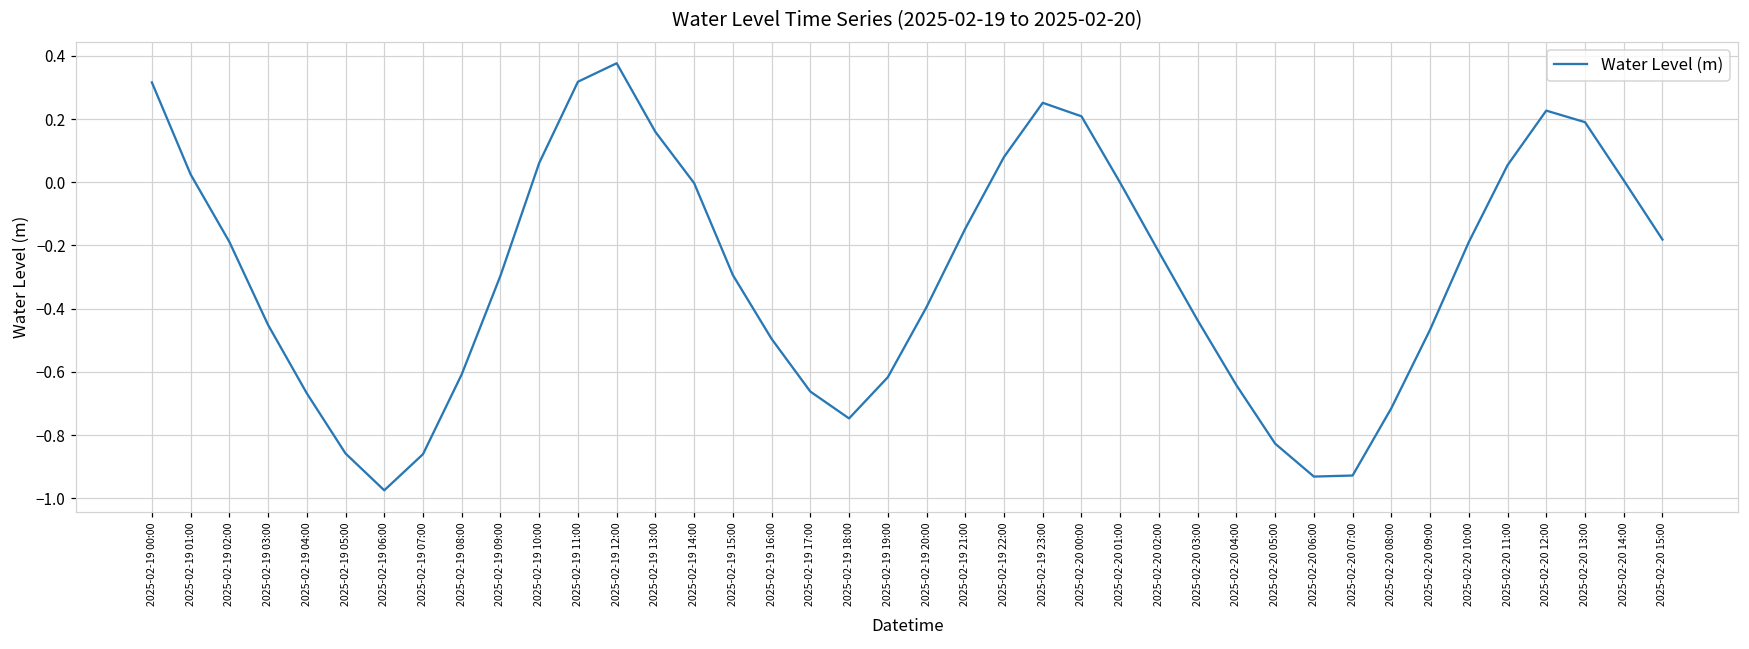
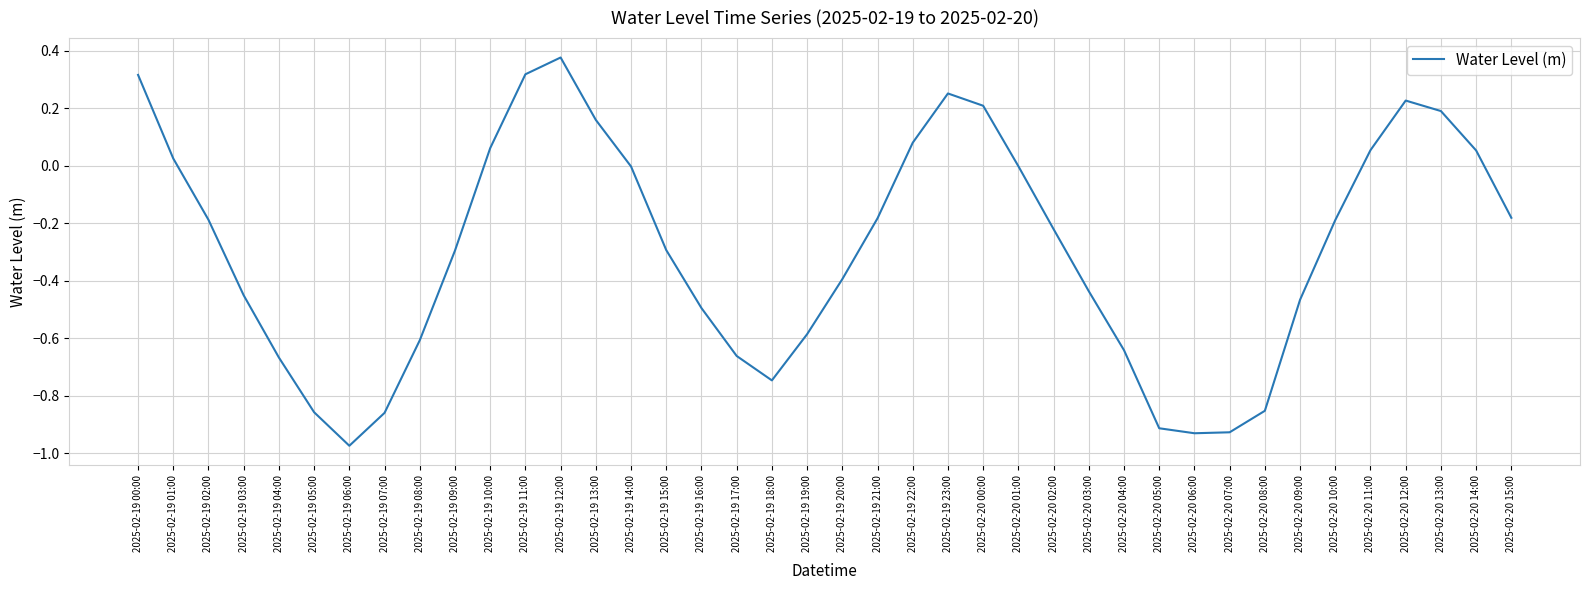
  {
    "2025-02-19 00:00": 0.32,
    "2025-02-19 01:00": 0.02,
    "2025-02-19 02:00": -0.19,
    "2025-02-19 03:00": -0.45,
    "2025-02-19 04:00": -0.67,
    "2025-02-19 05:00": -0.86,
    "2025-02-19 06:00": -0.97,
    "2025-02-19 07:00": -0.86,
    "2025-02-19 08:00": -0.61,
    "2025-02-19 09:00": -0.30,
    "2025-02-19 10:00": 0.06,
    "2025-02-19 11:00": 0.32,
    "2025-02-19 12:00": 0.38,
    "2025-02-19 13:00": 0.16,
    "2025-02-19 14:00": 0.00,
    "2025-02-19 15:00": -0.29,
    "2025-02-19 16:00": -0.50,
    "2025-02-19 17:00": -0.66,
    "2025-02-19 18:00": -0.75,
-   "2025-02-19 19:00": -0.62,
+   "2025-02-19 19:00": -0.59,
    "2025-02-19 20:00": -0.39,
-   "2025-02-19 21:00": -0.15,
+   "2025-02-19 21:00": -0.18,
    "2025-02-19 22:00": 0.08,
    "2025-02-19 23:00": 0.25,
    "2025-02-20 00:00": 0.21,
    "2025-02-20 01:00": 0.00,
    "2025-02-20 02:00": -0.22,
    "2025-02-20 03:00": -0.44,
    "2025-02-20 04:00": -0.64,
-   "2025-02-20 05:00": -0.83,
+   "2025-02-20 05:00": -0.91,
    "2025-02-20 06:00": -0.93,
    "2025-02-20 07:00": -0.93,
-   "2025-02-20 08:00": -0.71,
+   "2025-02-20 08:00": -0.85,
    "2025-02-20 09:00": -0.47,
    "2025-02-20 10:00": -0.19,
    "2025-02-20 11:00": 0.05,
    "2025-02-20 12:00": 0.23,
    "2025-02-20 13:00": 0.19,
-   "2025-02-20 14:00": 0.01,
+   "2025-02-20 14:00": 0.05,
    "2025-02-20 15:00": -0.18
  }
